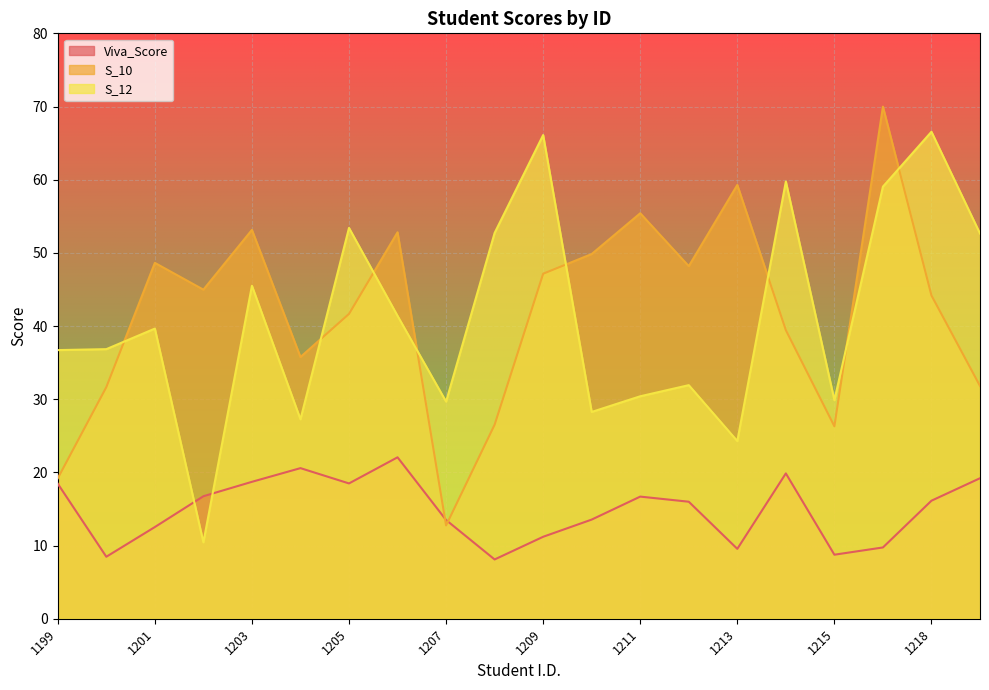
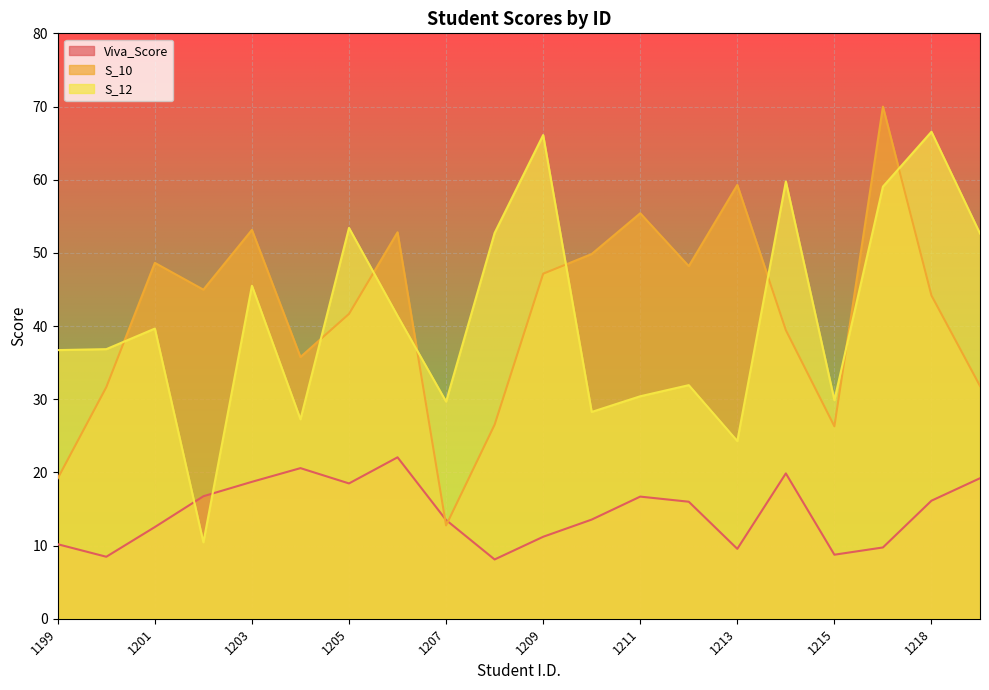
  {
    "Viva_Score": {
-     "1199": 18,
+     "1199": 10,
      "1201": 13,
      "1203": 19,
      "1205": 18,
      "1207": 13,
      "1209": 11,
      "1211": 17,
      "1213": 10,
      "1215": 9,
      "1218": 16
    },
    "S_10": {
      "1199": 19,
      "1201": 49,
      "1203": 53,
      "1205": 42,
      "1207": 13,
      "1209": 47,
      "1211": 55,
      "1213": 59,
      "1215": 26,
      "1218": 44
    },
    "S_12": {
      "1199": 37,
      "1201": 40,
      "1203": 46,
      "1205": 53,
      "1207": 30,
      "1209": 66,
      "1211": 30,
      "1213": 24,
      "1215": 30,
      "1218": 67
    }
  }
